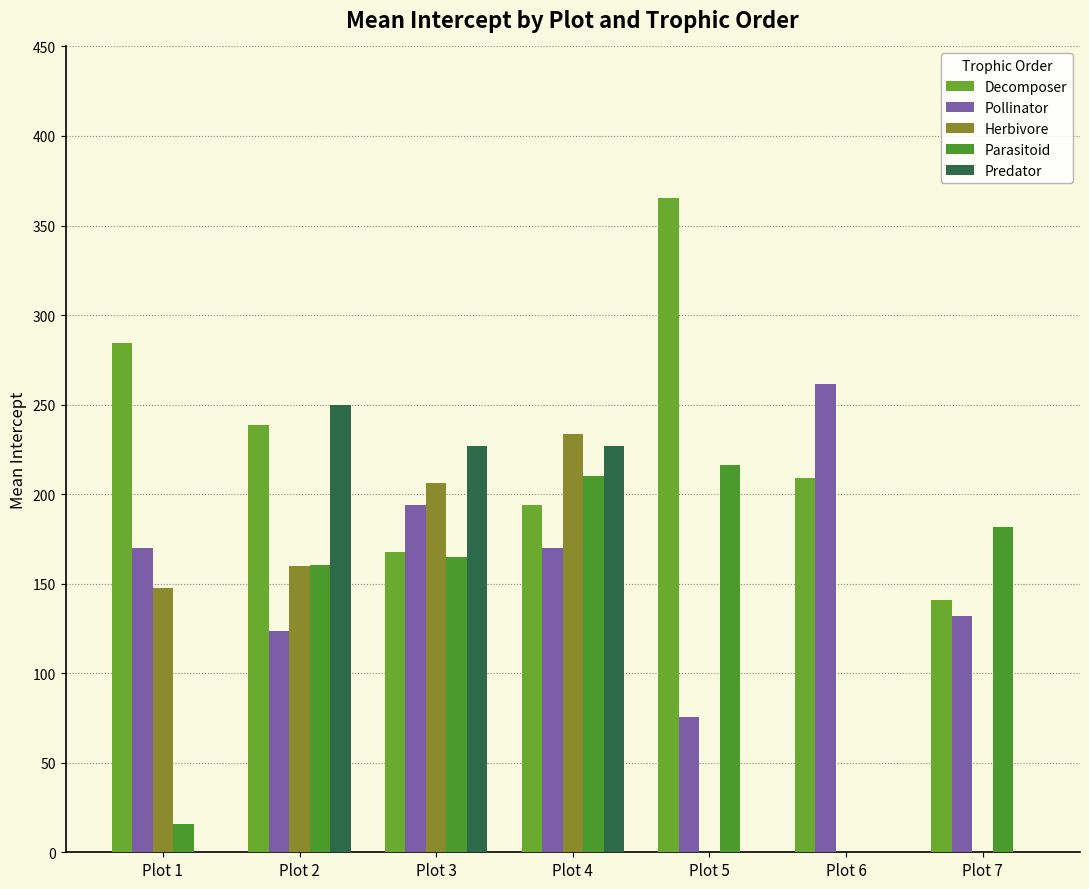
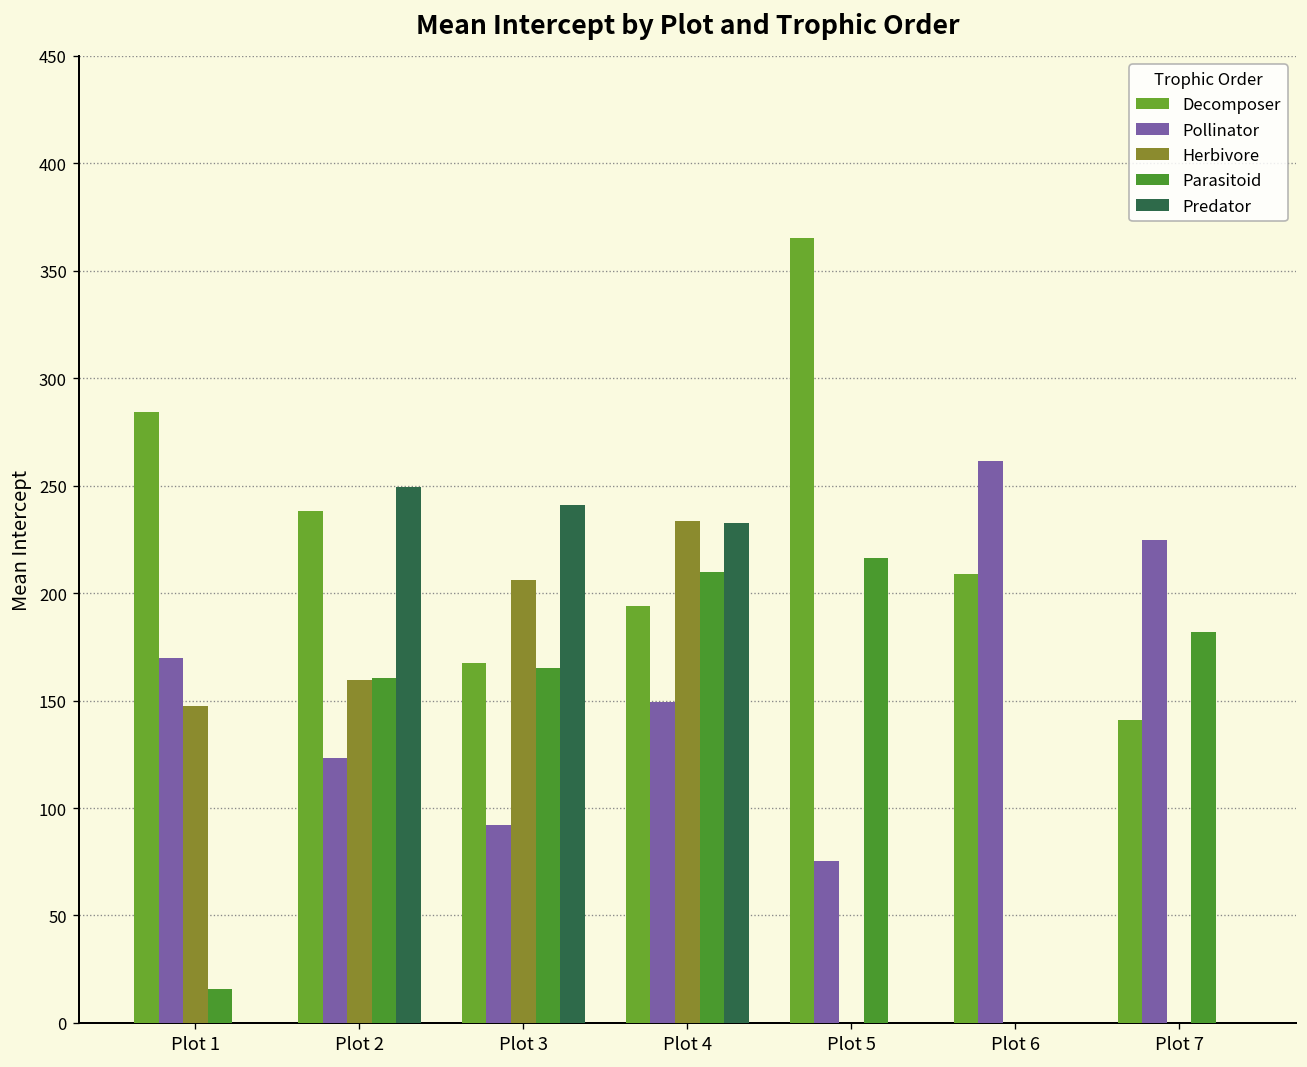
  {
    "Pollinator": {
      "Plot 1": 170,
      "Plot 2": 123,
-     "Plot 3": 194,
-     "Plot 4": 170,
+     "Plot 3": 92,
+     "Plot 4": 149,
      "Plot 5": 75,
      "Plot 6": 262,
-     "Plot 7": 132
+     "Plot 7": 225
    },
    "Predator": {
      "Plot 1": 0,
      "Plot 2": 250,
-     "Plot 3": 227,
-     "Plot 4": 227,
+     "Plot 3": 241,
+     "Plot 4": 233,
      "Plot 5": 0,
      "Plot 6": 0,
      "Plot 7": 0
    }
  }
